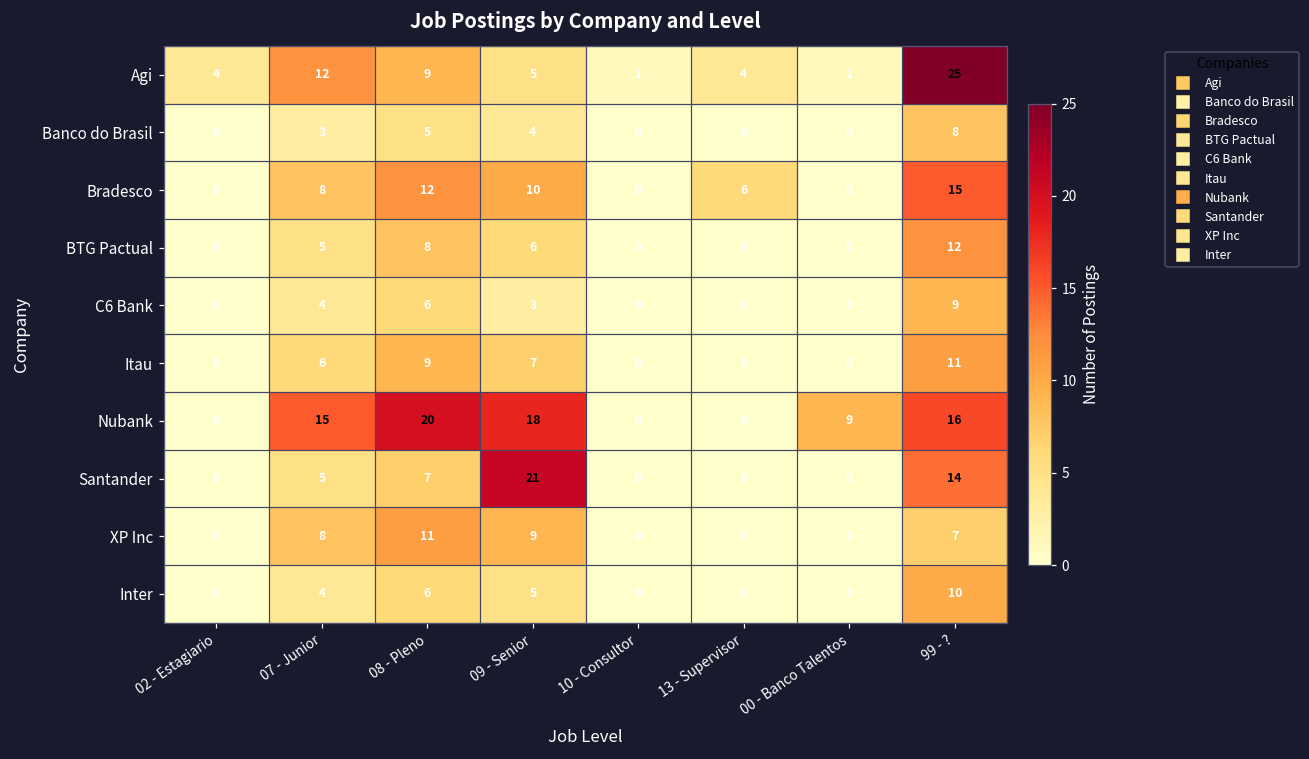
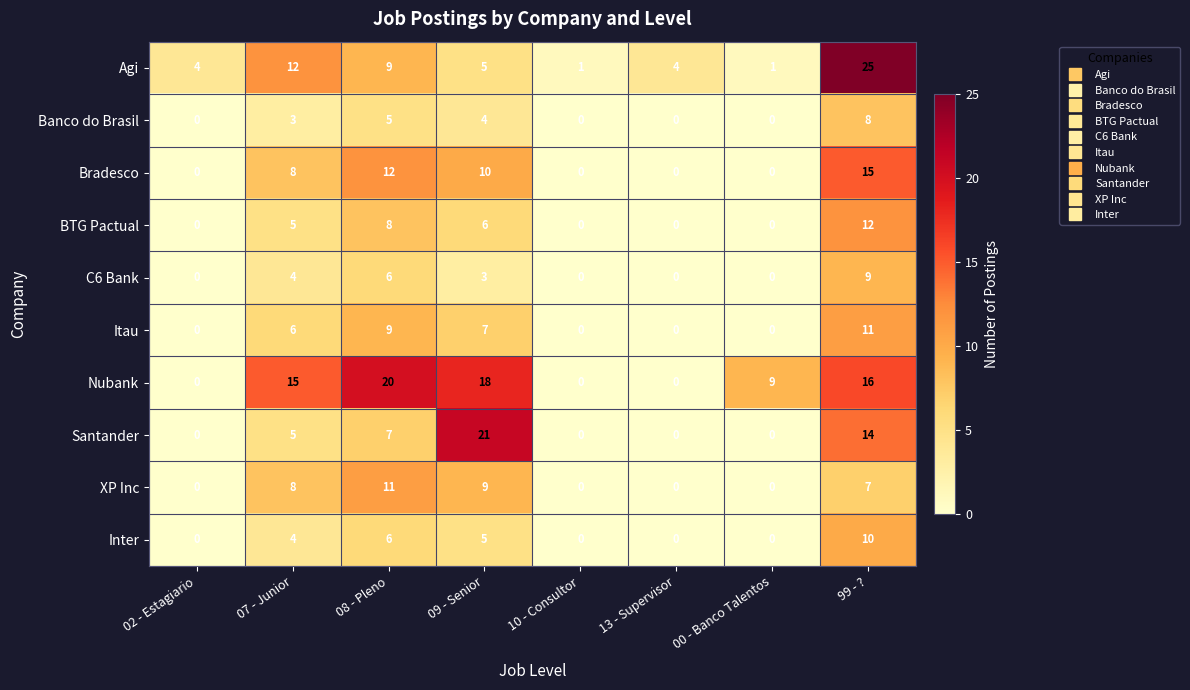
  {
    "Agi": {
      "02 - Estagiario": 4,
      "07 - Junior": 12,
      "08 - Pleno": 9,
      "09 - Senior": 5,
      "10 - Consultor": 1,
      "13 - Supervisor": 4,
      "00 - Banco Talentos": 1,
      "99 - ?": 25
    },
    "Banco do Brasil": {
      "02 - Estagiario": 0,
      "07 - Junior": 3,
      "08 - Pleno": 5,
      "09 - Senior": 4,
      "10 - Consultor": 0,
      "13 - Supervisor": 0,
      "00 - Banco Talentos": 0,
      "99 - ?": 8
    },
    "Bradesco": {
      "02 - Estagiario": 0,
      "07 - Junior": 8,
      "08 - Pleno": 12,
      "09 - Senior": 10,
      "10 - Consultor": 0,
-     "13 - Supervisor": 6,
+     "13 - Supervisor": 0,
      "00 - Banco Talentos": 0,
      "99 - ?": 15
    },
    "BTG Pactual": {
      "02 - Estagiario": 0,
      "07 - Junior": 5,
      "08 - Pleno": 8,
      "09 - Senior": 6,
      "10 - Consultor": 0,
      "13 - Supervisor": 0,
      "00 - Banco Talentos": 0,
      "99 - ?": 12
    },
    "C6 Bank": {
      "02 - Estagiario": 0,
      "07 - Junior": 4,
      "08 - Pleno": 6,
      "09 - Senior": 3,
      "10 - Consultor": 0,
      "13 - Supervisor": 0,
      "00 - Banco Talentos": 0,
      "99 - ?": 9
    },
    "Itau": {
      "02 - Estagiario": 0,
      "07 - Junior": 6,
      "08 - Pleno": 9,
      "09 - Senior": 7,
      "10 - Consultor": 0,
      "13 - Supervisor": 0,
      "00 - Banco Talentos": 0,
      "99 - ?": 11
    },
    "Nubank": {
      "02 - Estagiario": 0,
      "07 - Junior": 15,
      "08 - Pleno": 20,
      "09 - Senior": 18,
      "10 - Consultor": 0,
      "13 - Supervisor": 0,
      "00 - Banco Talentos": 9,
      "99 - ?": 16
    },
    "Santander": {
      "02 - Estagiario": 0,
      "07 - Junior": 5,
      "08 - Pleno": 7,
      "09 - Senior": 21,
      "10 - Consultor": 0,
      "13 - Supervisor": 0,
      "00 - Banco Talentos": 0,
      "99 - ?": 14
    },
    "XP Inc": {
      "02 - Estagiario": 0,
      "07 - Junior": 8,
      "08 - Pleno": 11,
      "09 - Senior": 9,
      "10 - Consultor": 0,
      "13 - Supervisor": 0,
      "00 - Banco Talentos": 0,
      "99 - ?": 7
    },
    "Inter": {
      "02 - Estagiario": 0,
      "07 - Junior": 4,
      "08 - Pleno": 6,
      "09 - Senior": 5,
      "10 - Consultor": 0,
      "13 - Supervisor": 0,
      "00 - Banco Talentos": 0,
      "99 - ?": 10
    }
  }
